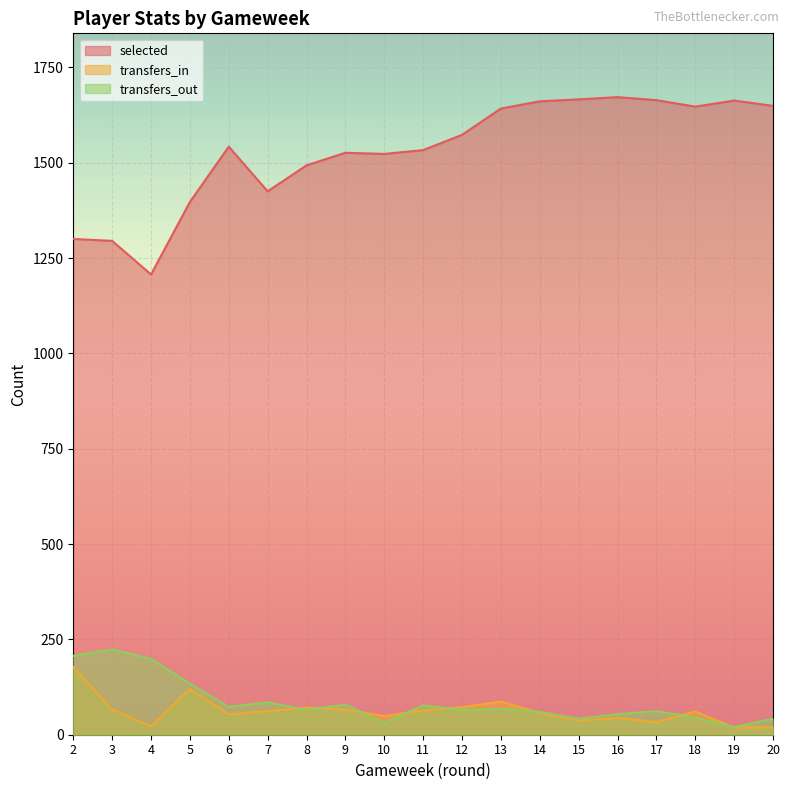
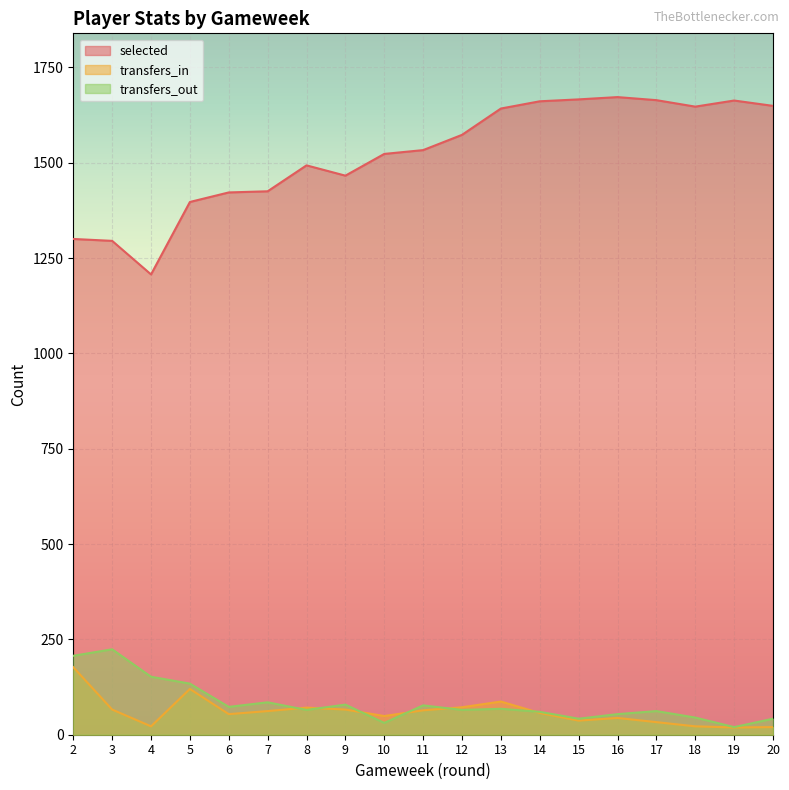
  {
    "selected": {
      "2": 1300,
      "3": 1300,
      "4": 1210,
      "5": 1400,
-     "6": 1540,
+     "6": 1420,
      "7": 1430,
      "8": 1490,
-     "9": 1530,
+     "9": 1470,
      "10": 1520,
      "11": 1530,
      "12": 1570,
      "13": 1640,
      "14": 1660,
      "15": 1670,
      "16": 1670,
      "17": 1660,
      "18": 1650,
      "19": 1660,
      "20": 1650
    },
    "transfers_in": {
      "2": 180,
      "3": 70,
      "4": 20,
      "5": 120,
      "6": 50,
      "7": 60,
      "9": 70,
      "10": 50,
      "11": 60,
      "12": 70,
      "13": 90,
      "16": 40,
      "17": 30,
-     "18": 60,
+     "18": 20,
      "20": 20
    },
    "transfers_out": {
      "2": 210,
      "3": 220,
-     "4": 200,
+     "4": 150,
      "5": 130,
      "6": 70,
      "7": 90,
      "9": 80,
      "10": 30,
      "11": 80,
      "12": 70,
      "13": 70,
      "16": 50,
      "17": 60,
      "18": 50,
      "20": 40
    }
  }
